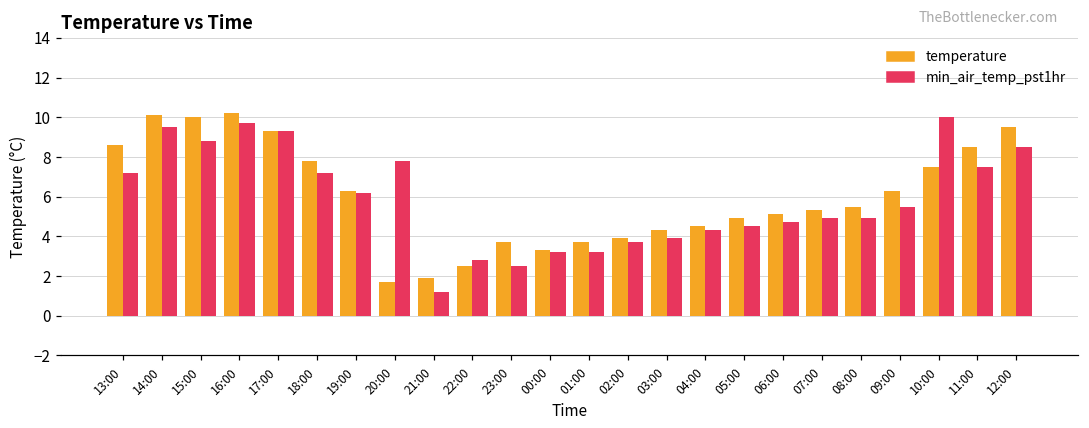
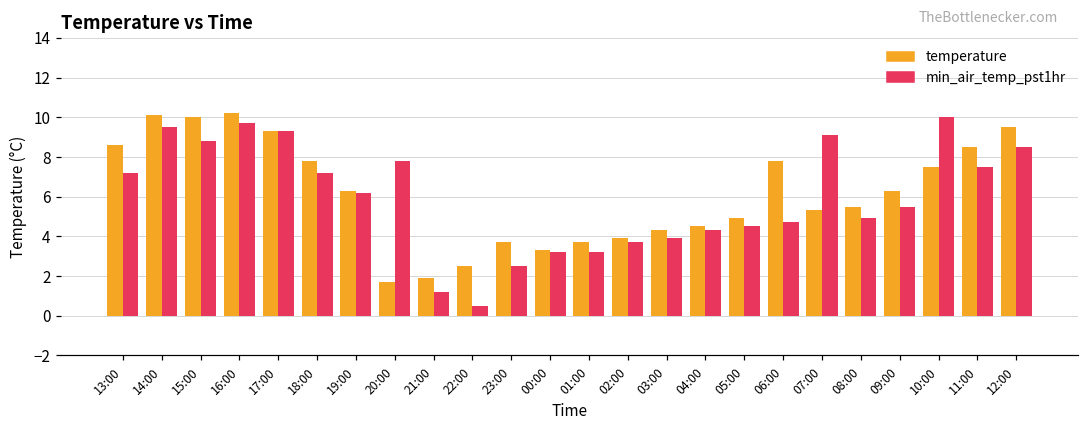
  {
    "temperature": {
      "13:00": 8.6,
      "14:00": 10.1,
      "15:00": 10.0,
      "16:00": 10.2,
      "17:00": 9.3,
      "18:00": 7.8,
      "19:00": 6.3,
      "20:00": 1.7,
      "21:00": 1.9,
      "22:00": 2.5,
      "23:00": 3.7,
      "00:00": 3.3,
      "01:00": 3.7,
      "02:00": 3.9,
      "03:00": 4.3,
      "04:00": 4.5,
      "05:00": 4.9,
-     "06:00": 5.1,
+     "06:00": 7.8,
      "07:00": 5.3,
      "08:00": 5.5,
      "09:00": 6.3,
      "10:00": 7.5,
      "11:00": 8.5,
      "12:00": 9.5
    },
    "min_air_temp_pst1hr": {
      "13:00": 7.2,
      "14:00": 9.5,
      "15:00": 8.8,
      "16:00": 9.7,
      "17:00": 9.3,
      "18:00": 7.2,
      "19:00": 6.2,
      "20:00": 7.8,
      "21:00": 1.2,
-     "22:00": 2.8,
+     "22:00": 0.5,
      "23:00": 2.5,
      "00:00": 3.2,
      "01:00": 3.2,
      "02:00": 3.7,
      "03:00": 3.9,
      "04:00": 4.3,
      "05:00": 4.5,
      "06:00": 4.7,
-     "07:00": 4.9,
+     "07:00": 9.1,
      "08:00": 4.9,
      "09:00": 5.5,
      "10:00": 10.0,
      "11:00": 7.5,
      "12:00": 8.5
    }
  }
